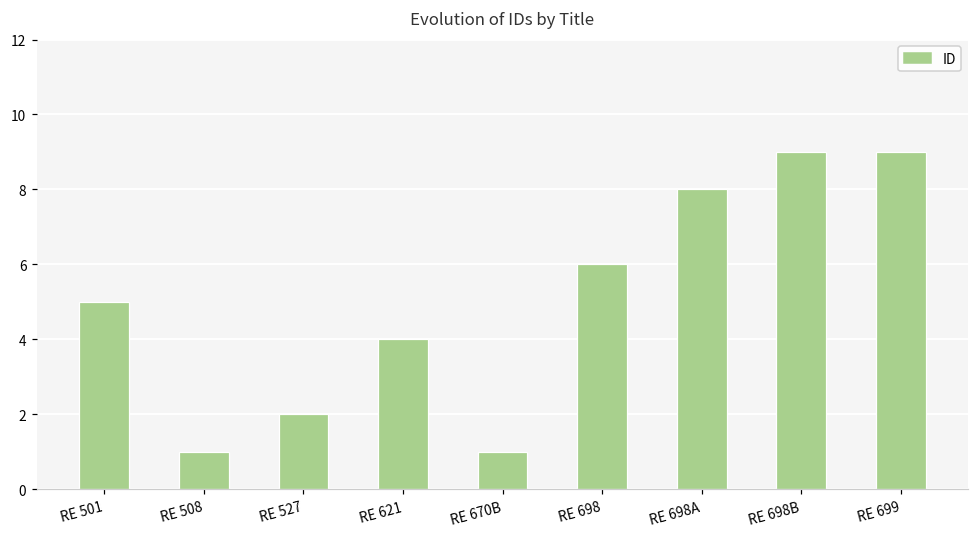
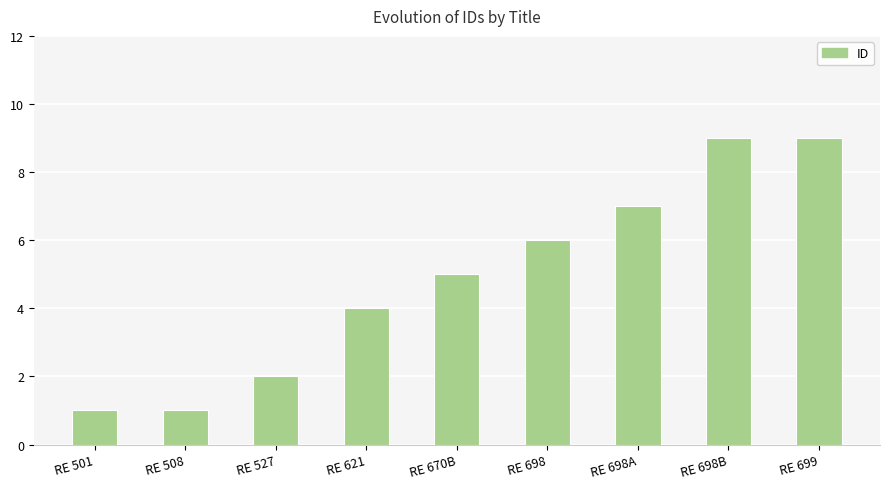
  {
-   "RE 501": 5,
+   "RE 501": 1,
    "RE 508": 1,
    "RE 527": 2,
    "RE 621": 4,
-   "RE 670B": 1,
+   "RE 670B": 5,
    "RE 698": 6,
-   "RE 698A": 8,
+   "RE 698A": 7,
    "RE 698B": 9,
    "RE 699": 9
  }
